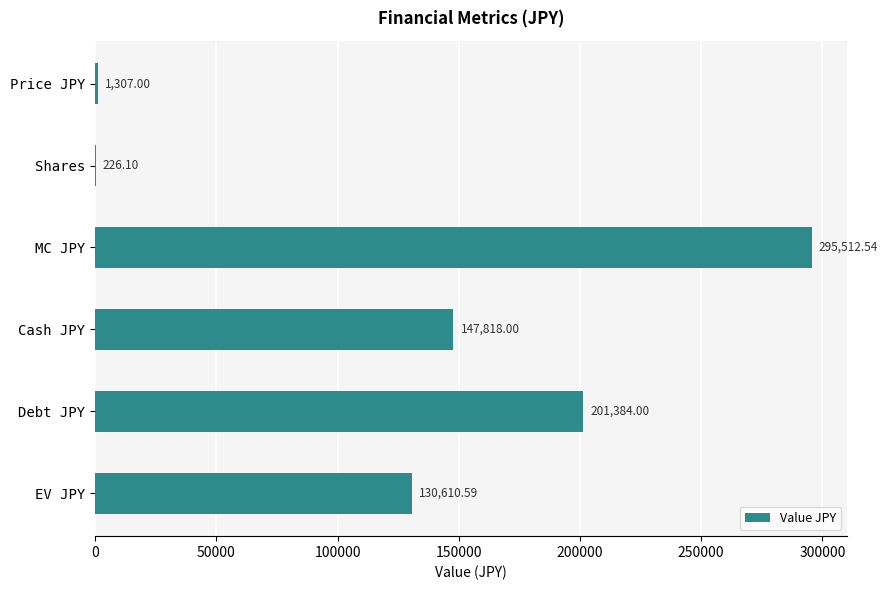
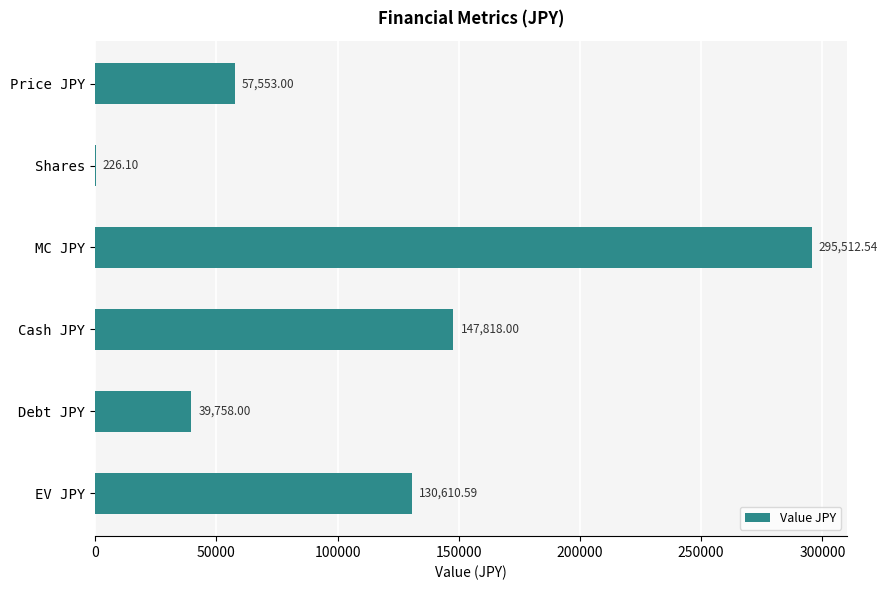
  {
-   "Price JPY": "1,307.00",
+   "Price JPY": "57,553.00",
    "Shares": "226.10",
    "MC JPY": "295,512.54",
    "Cash JPY": "147,818.00",
-   "Debt JPY": "201,384.00",
+   "Debt JPY": "39,758.00",
    "EV JPY": "130,610.59"
  }
